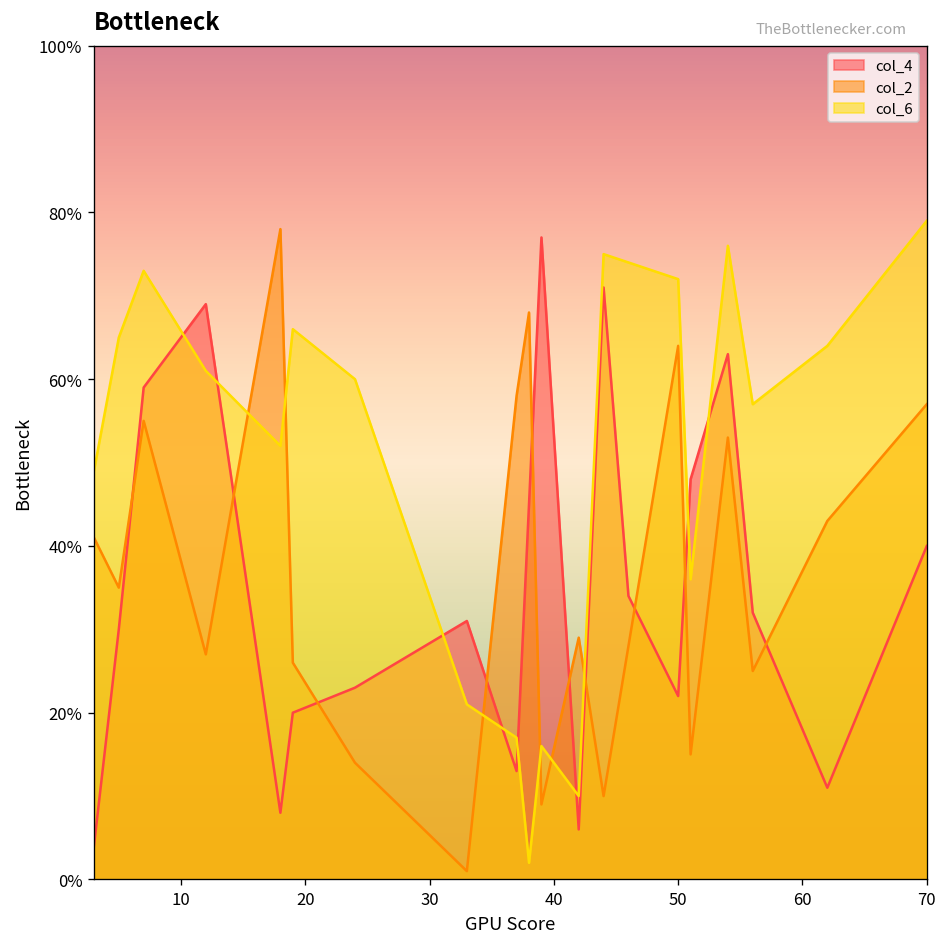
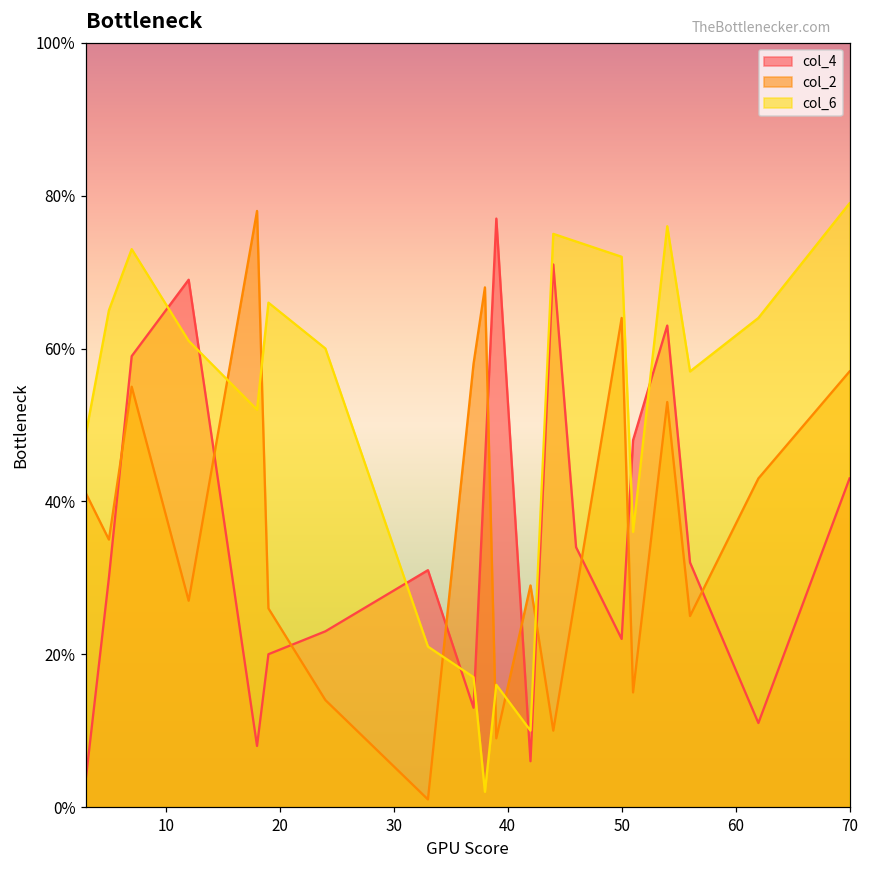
  {
    "col_4": {
      "50": "22%",
-     "70": "40%"
+     "70": "43%"
    },
    "col_2": {
      "50": "64%",
      "70": "57%"
    },
    "col_6": {
      "50": "72%",
      "70": "79%"
    }
  }
